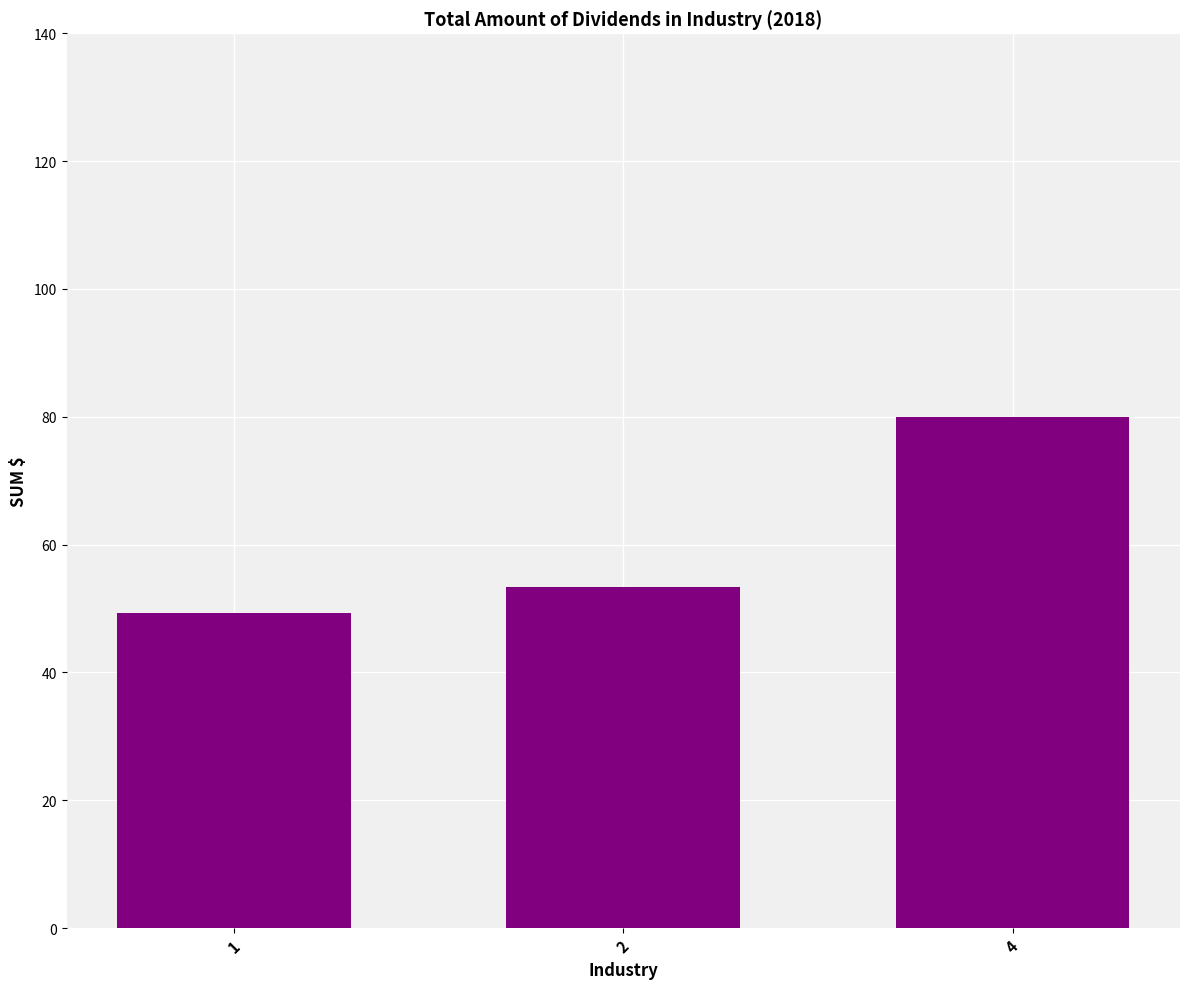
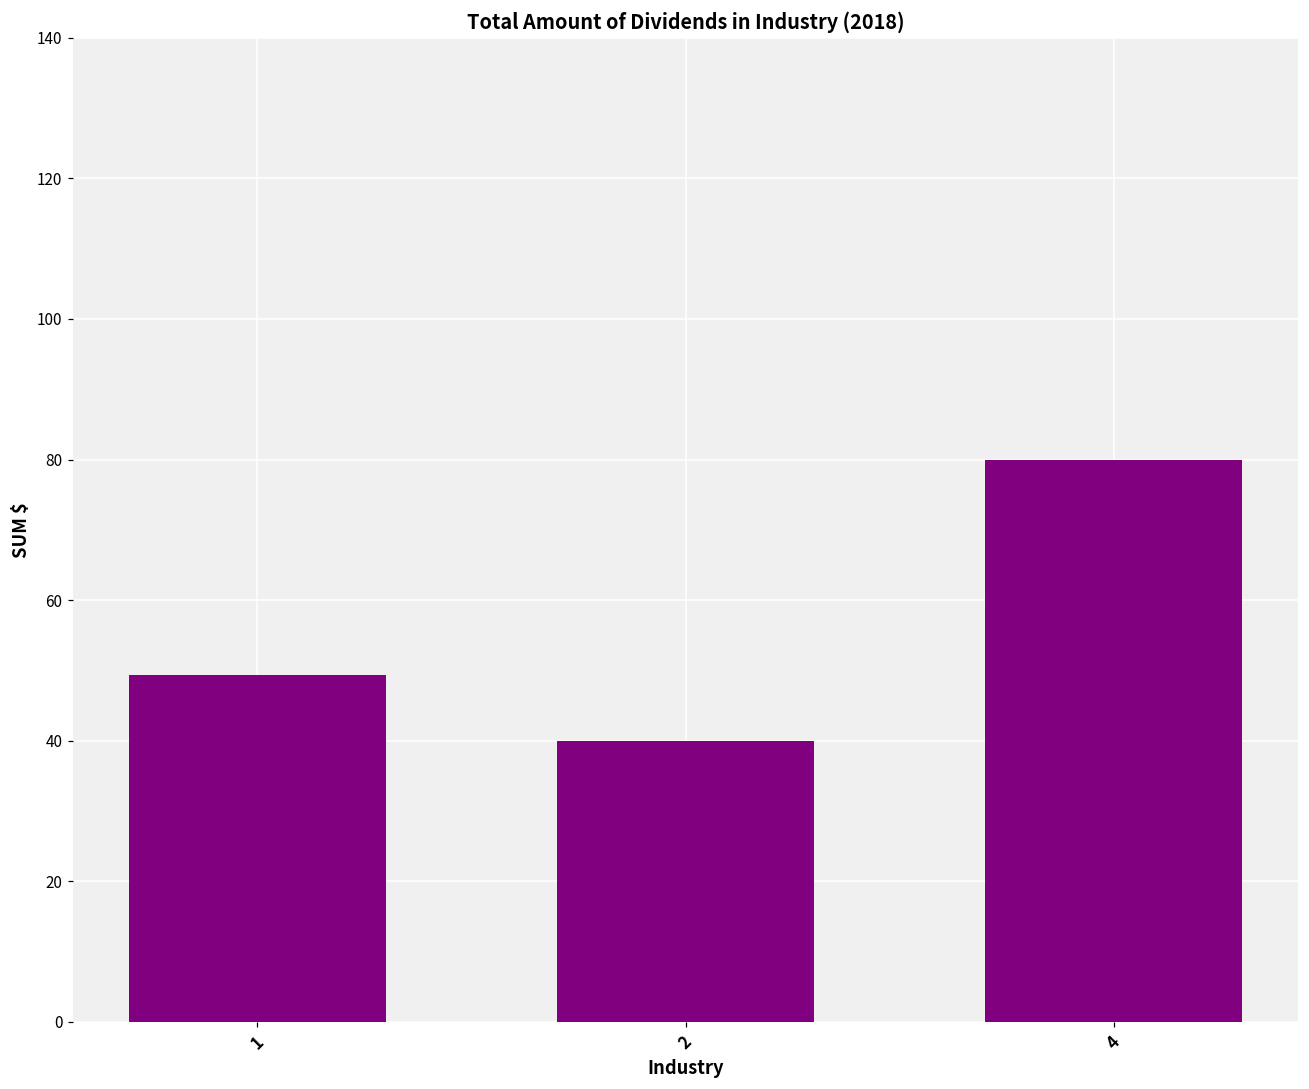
  {
    "1": 49,
-   "2": 53,
+   "2": 40,
    "4": 80
  }
